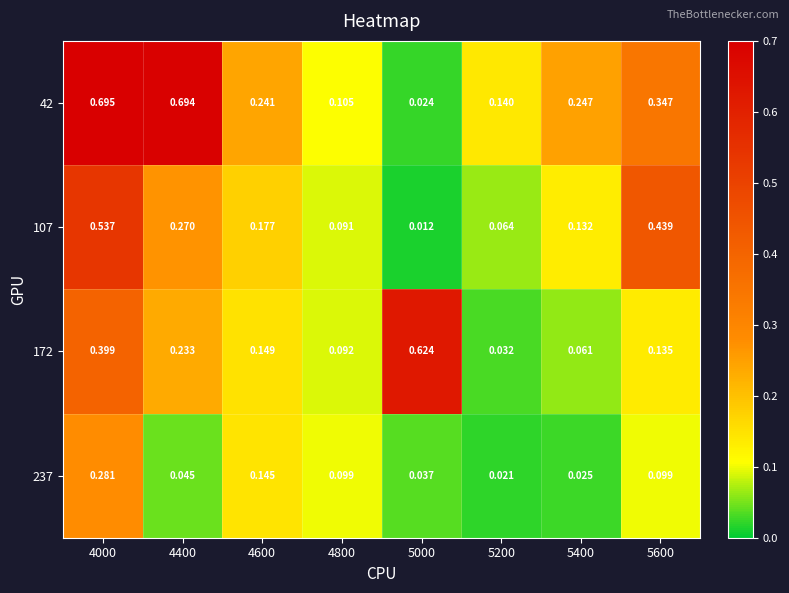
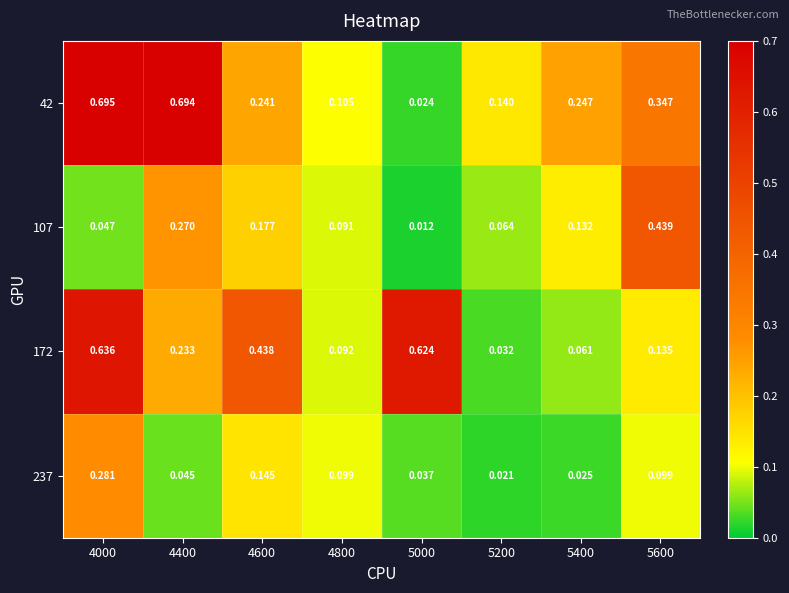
  {
    "42": {
      "4000": 0.695,
      "4400": 0.694,
      "4600": 0.241,
      "4800": 0.105,
      "5000": 0.024,
      "5200": 0.140,
      "5400": 0.247,
      "5600": 0.347
    },
    "107": {
-     "4000": 0.537,
+     "4000": 0.047,
      "4400": 0.270,
      "4600": 0.177,
      "4800": 0.091,
      "5000": 0.012,
      "5200": 0.064,
      "5400": 0.132,
      "5600": 0.439
    },
    "172": {
-     "4000": 0.399,
+     "4000": 0.636,
      "4400": 0.233,
-     "4600": 0.149,
+     "4600": 0.438,
      "4800": 0.092,
      "5000": 0.624,
      "5200": 0.032,
      "5400": 0.061,
      "5600": 0.135
    },
    "237": {
      "4000": 0.281,
      "4400": 0.045,
      "4600": 0.145,
      "4800": 0.099,
      "5000": 0.037,
      "5200": 0.021,
      "5400": 0.025,
      "5600": 0.099
    }
  }
